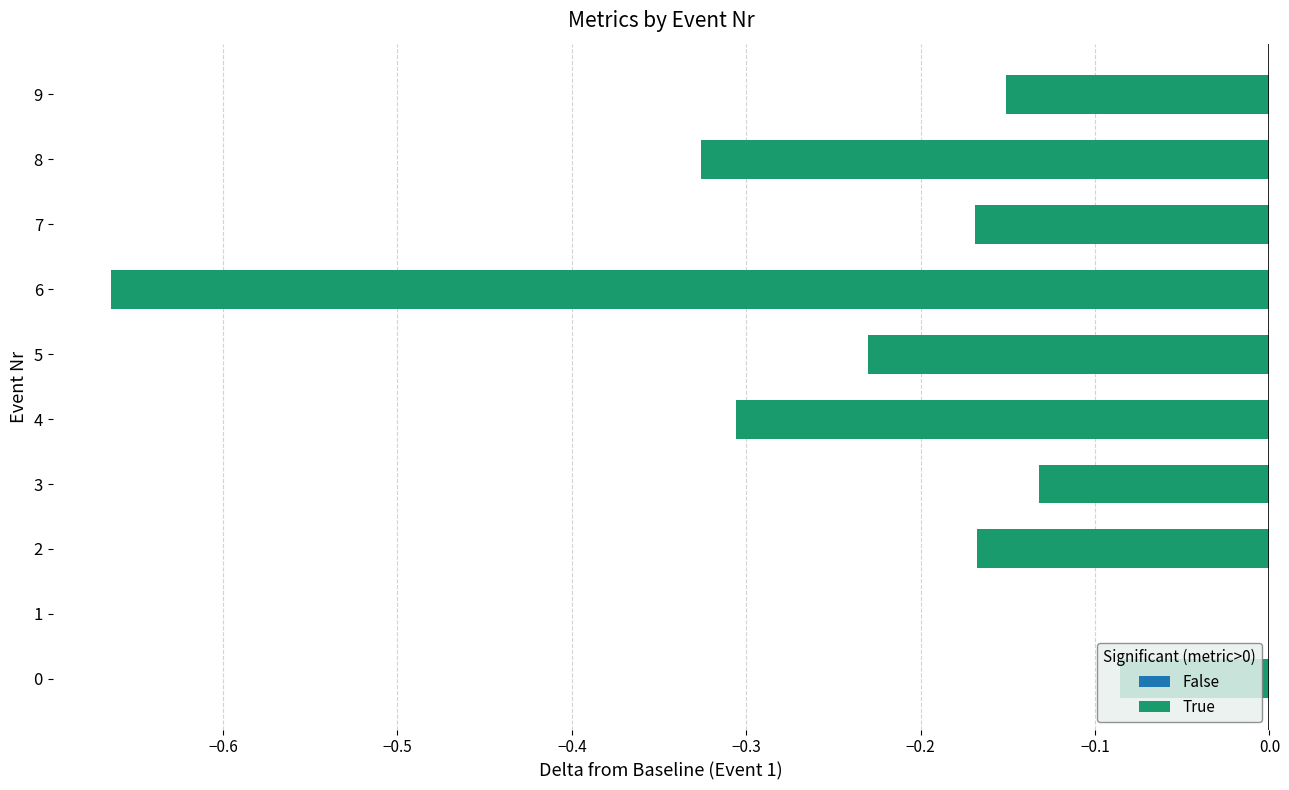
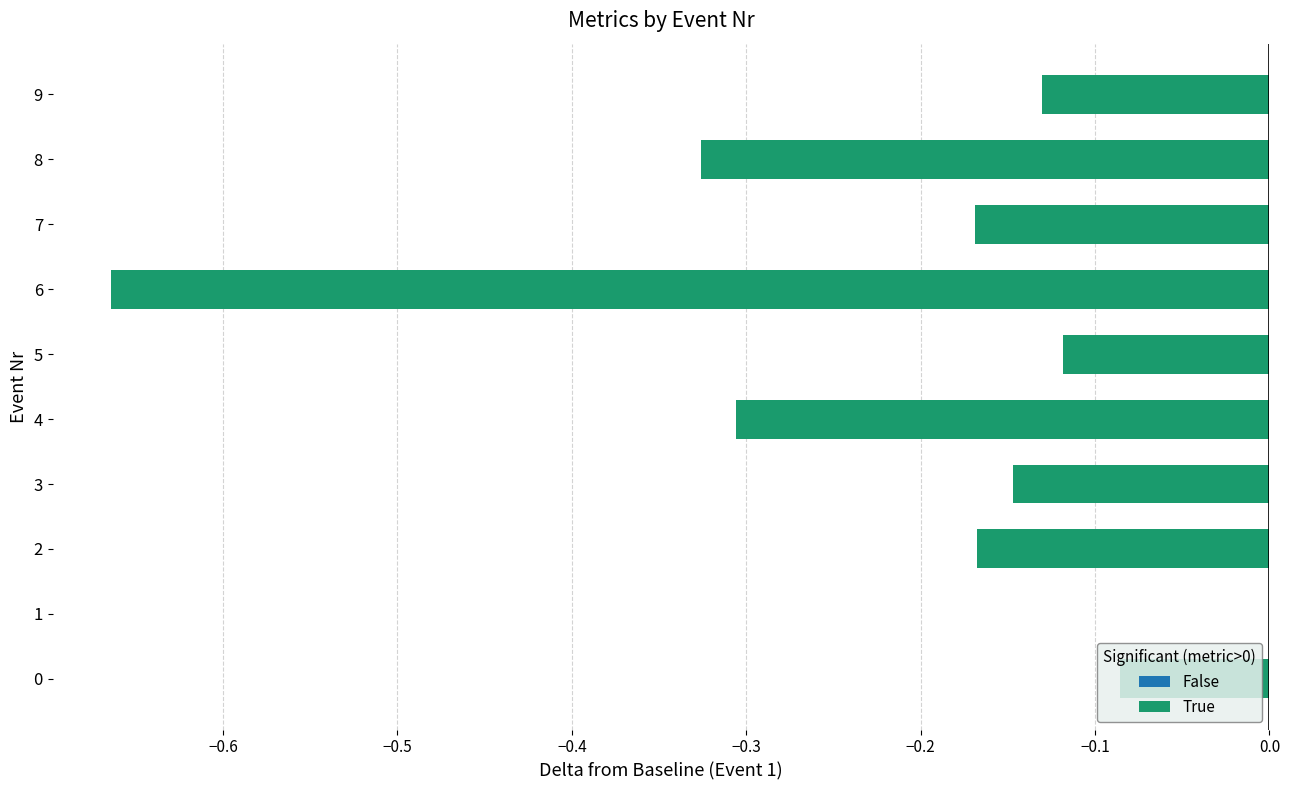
  {
-   "9": -0.151,
+   "9": -0.130,
    "8": -0.326,
    "7": -0.169,
    "6": -0.665,
-   "5": -0.230,
+   "5": -0.118,
    "4": -0.306,
-   "3": -0.132,
+   "3": -0.147,
    "2": -0.167,
    "1": 0.000
  }
